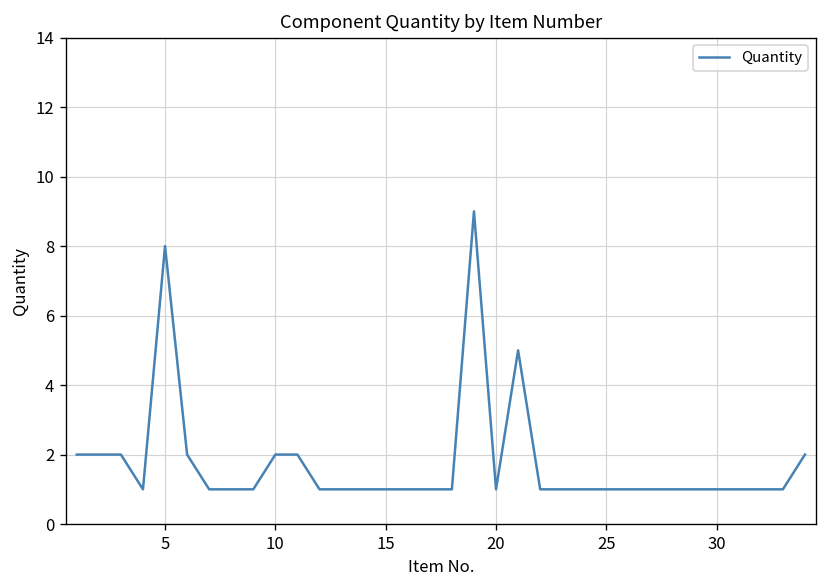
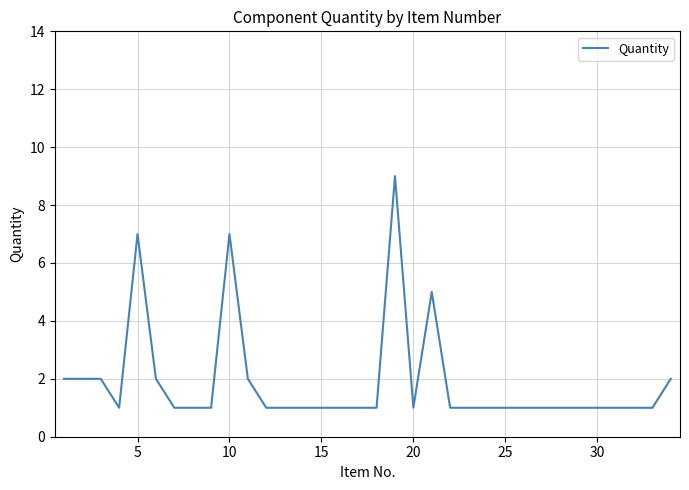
  {
-   "5": 8,
-   "10": 2,
+   "5": 7,
+   "10": 7,
    "15": 1,
    "20": 1,
    "25": 1,
    "30": 1
  }
